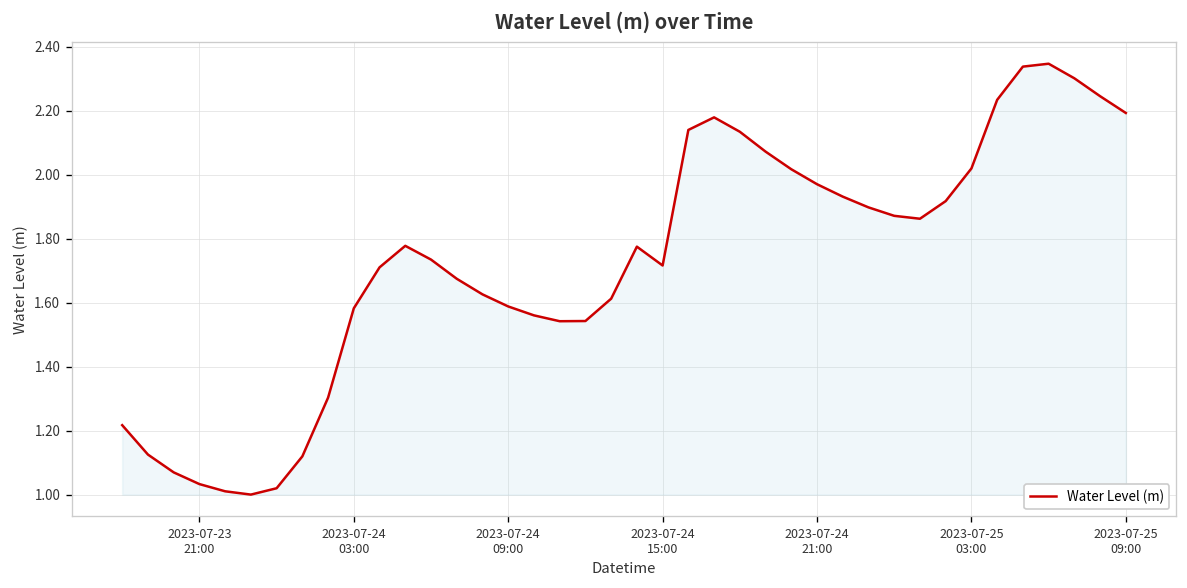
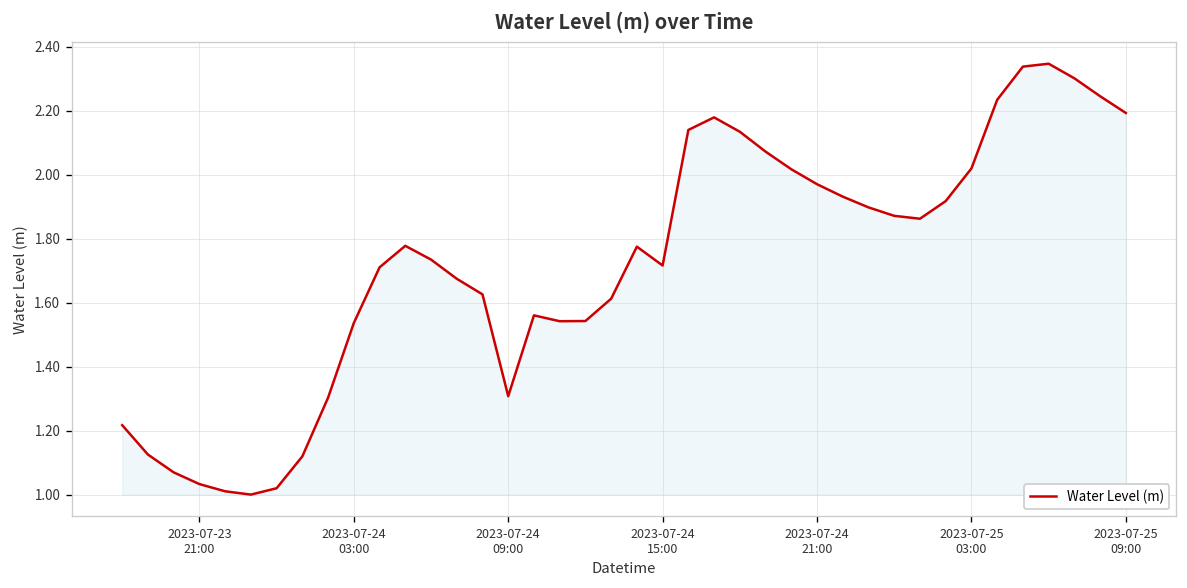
  {
    "2023-07-23 21:00": 1.03,
-   "2023-07-24 03:00": 1.58,
-   "2023-07-24 09:00": 1.59,
+   "2023-07-24 03:00": 1.54,
+   "2023-07-24 09:00": 1.31,
    "2023-07-24 15:00": 1.72,
    "2023-07-24 21:00": 1.97,
    "2023-07-25 03:00": 2.02,
    "2023-07-25 09:00": 2.19
  }
